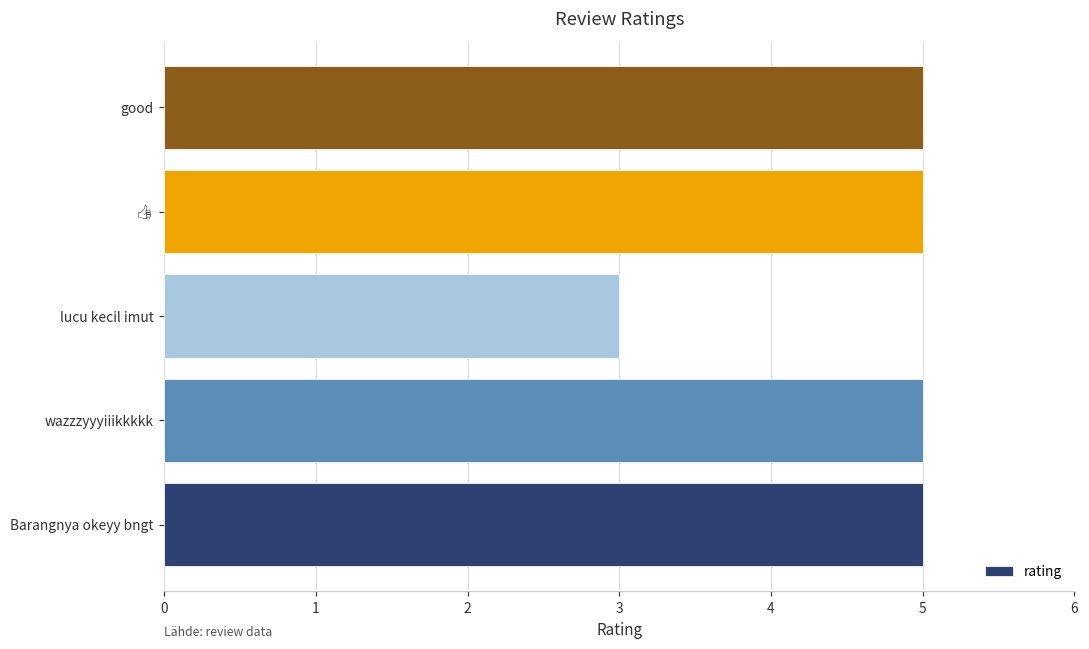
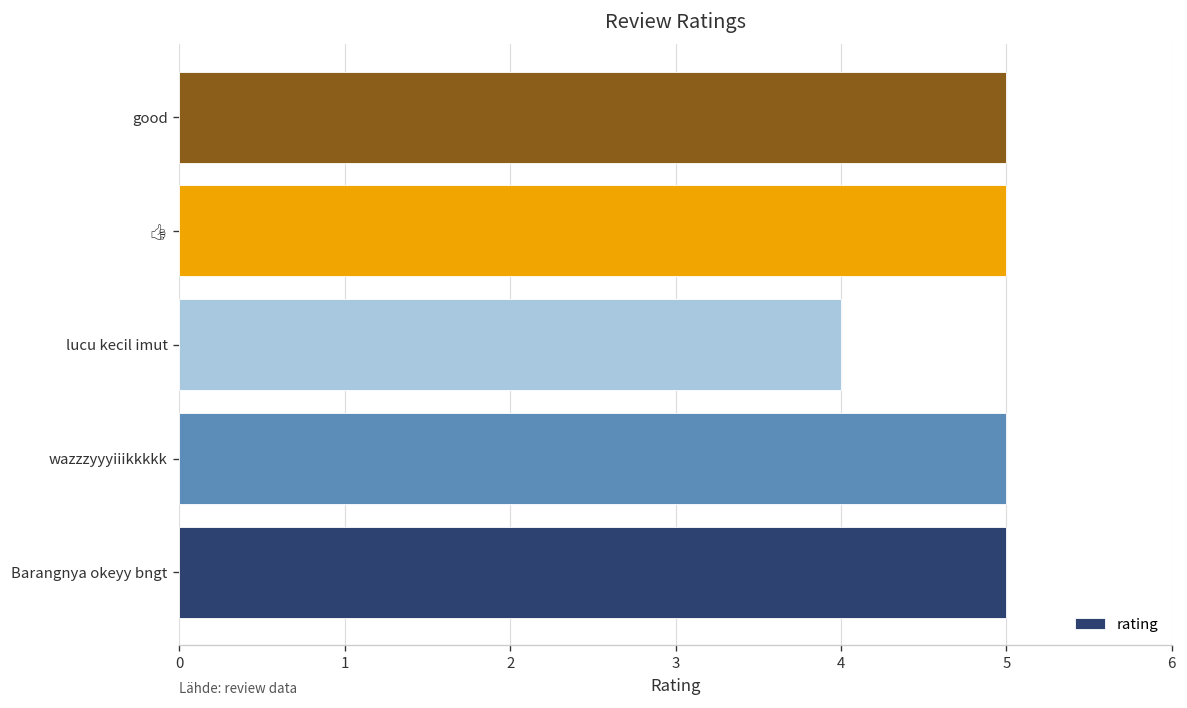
  {
    "good": 5,
    "👍": 5,
-   "lucu kecil imut": 3,
+   "lucu kecil imut": 4,
    "wazzzyyyiiikkkkk": 5,
    "Barangnya okeyy bngt": 5
  }
